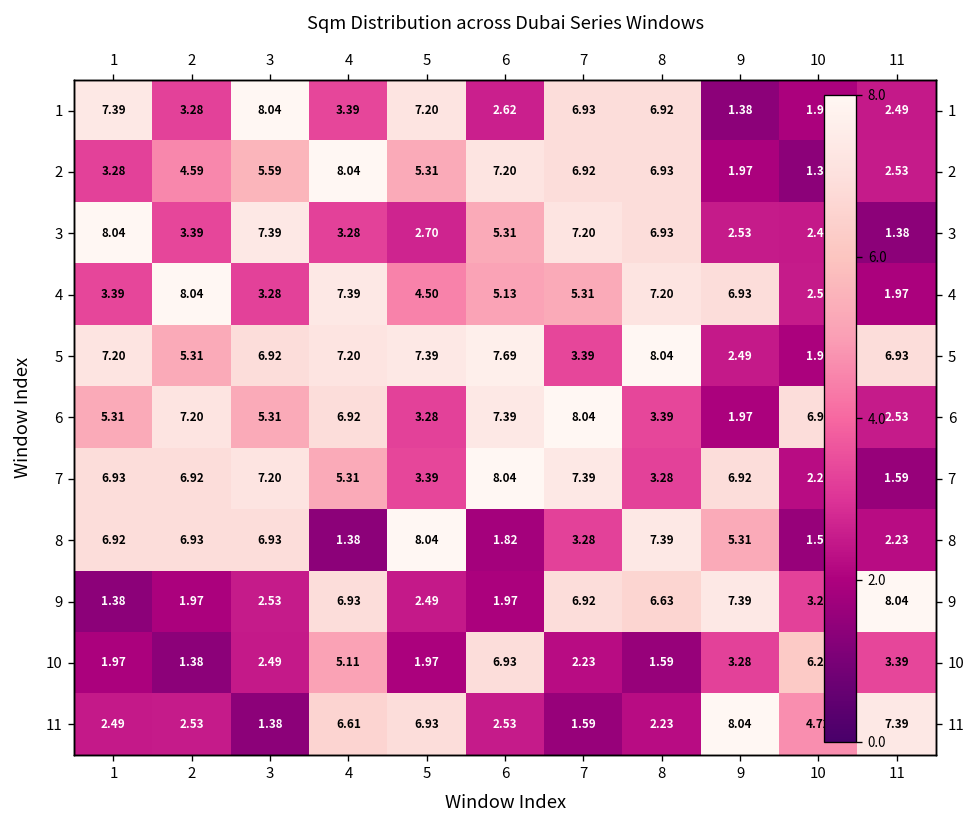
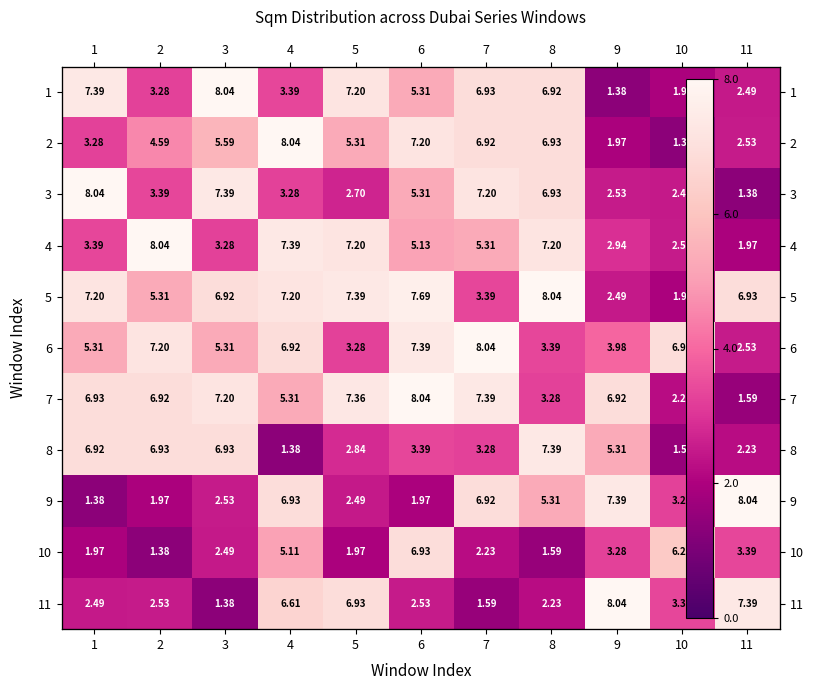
  {
    "1": {
      "1": 7.39,
      "2": 3.28,
      "3": 8.04,
      "4": 3.39,
      "5": 7.20,
-     "6": 2.62,
+     "6": 5.31,
      "7": 6.93,
      "8": 6.92,
      "9": 1.38,
      "10": 1.97,
      "11": 2.49
    },
    "2": {
      "1": 3.28,
      "2": 4.59,
      "3": 5.59,
      "4": 8.04,
      "5": 5.31,
      "6": 7.20,
      "7": 6.92,
      "8": 6.93,
      "9": 1.97,
      "10": 1.38,
      "11": 2.53
    },
    "3": {
      "1": 8.04,
      "2": 3.39,
      "3": 7.39,
      "4": 3.28,
      "5": 2.70,
      "6": 5.31,
      "7": 7.20,
      "8": 6.93,
      "9": 2.53,
      "10": 2.49,
      "11": 1.38
    },
    "4": {
      "1": 3.39,
      "2": 8.04,
      "3": 3.28,
      "4": 7.39,
-     "5": 4.50,
+     "5": 7.20,
      "6": 5.13,
      "7": 5.31,
      "8": 7.20,
-     "9": 6.93,
+     "9": 2.94,
      "10": 2.53,
      "11": 1.97
    },
    "5": {
      "1": 7.20,
      "2": 5.31,
      "3": 6.92,
      "4": 7.20,
      "5": 7.39,
      "6": 7.69,
      "7": 3.39,
      "8": 8.04,
      "9": 2.49,
      "10": 1.97,
      "11": 6.93
    },
    "6": {
      "1": 5.31,
      "2": 7.20,
      "3": 5.31,
      "4": 6.92,
      "5": 3.28,
      "6": 7.39,
      "7": 8.04,
      "8": 3.39,
-     "9": 1.97,
+     "9": 3.98,
      "10": 6.93,
      "11": 2.53
    },
    "7": {
      "1": 6.93,
      "2": 6.92,
      "3": 7.20,
      "4": 5.31,
-     "5": 3.39,
+     "5": 7.36,
      "6": 8.04,
      "7": 7.39,
      "8": 3.28,
      "9": 6.92,
      "10": 2.23,
      "11": 1.59
    },
    "8": {
      "1": 6.92,
      "2": 6.93,
      "3": 6.93,
      "4": 1.38,
-     "5": 8.04,
-     "6": 1.82,
+     "5": 2.84,
+     "6": 3.39,
      "7": 3.28,
      "8": 7.39,
      "9": 5.31,
      "10": 1.59,
      "11": 2.23
    },
    "9": {
      "1": 1.38,
      "2": 1.97,
      "3": 2.53,
      "4": 6.93,
      "5": 2.49,
      "6": 1.97,
      "7": 6.92,
-     "8": 6.63,
+     "8": 5.31,
      "9": 7.39,
      "10": 3.28,
      "11": 8.04
    },
    "10": {
      "1": 1.97,
      "2": 1.38,
      "3": 2.49,
      "4": 5.11,
      "5": 1.97,
      "6": 6.93,
      "7": 2.23,
      "8": 1.59,
      "9": 3.28,
      "10": 6.24,
      "11": 3.39
    },
    "11": {
      "1": 2.49,
      "2": 2.53,
      "3": 1.38,
      "4": 6.61,
      "5": 6.93,
      "6": 2.53,
      "7": 1.59,
      "8": 2.23,
      "9": 8.04,
-     "10": 4.72,
+     "10": 3.39,
      "11": 7.39
    }
  }
